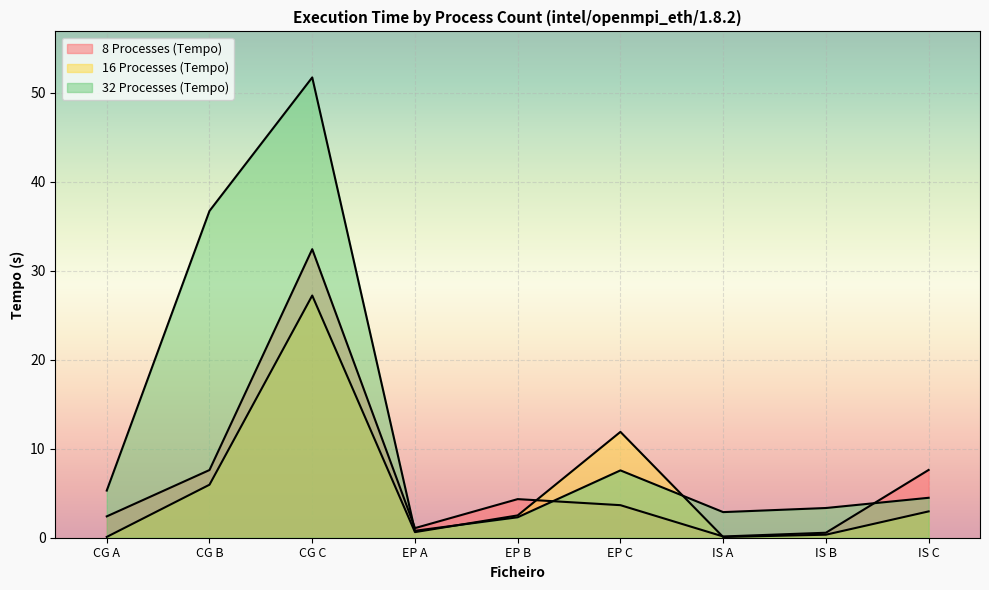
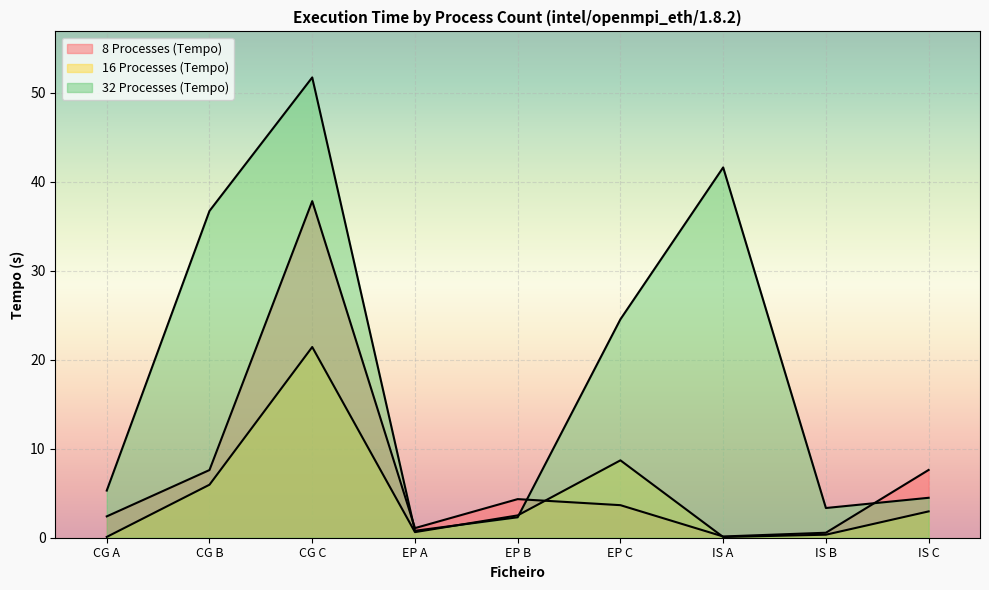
  {
    "8 Processes (Tempo)": {
      "CG A": 2,
      "CG B": 8,
-     "CG C": 32,
+     "CG C": 38,
      "EP A": 1,
      "EP B": 4,
      "EP C": 4,
      "IS C": 8
    },
    "16 Processes (Tempo)": {
      "CG A": 0,
      "CG B": 6,
-     "CG C": 27,
-     "EP C": 12,
+     "CG C": 21,
+     "EP C": 9,
      "IS C": 3
    },
    "32 Processes (Tempo)": {
      "CG A": 5,
      "CG B": 37,
      "CG C": 52,
-     "EP C": 8,
-     "IS A": 3,
+     "EP C": 25,
+     "IS A": 42,
      "IS B": 3,
      "IS C": 4
    }
  }
